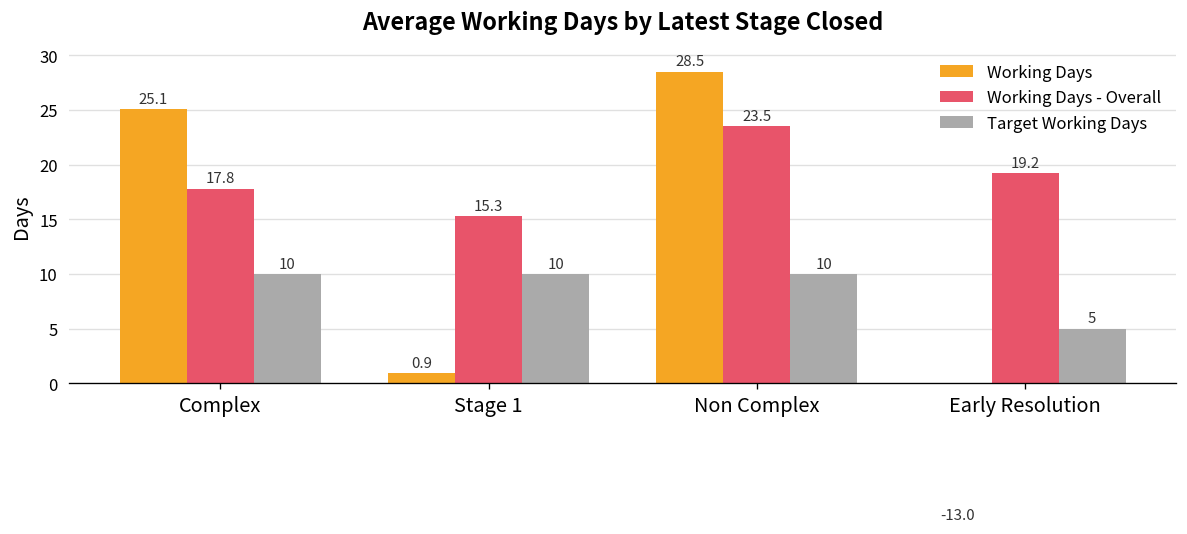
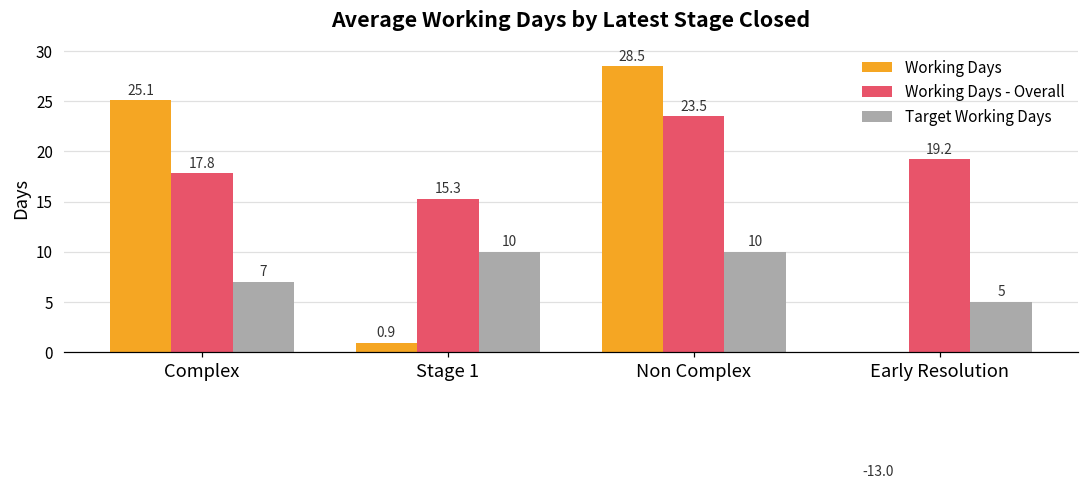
  {
    "Working Days": {
      "Complex": 25.1,
      "Stage 1": 0.9,
      "Non Complex": 28.5
    },
    "Working Days - Overall": {
      "Complex": 17.8,
      "Stage 1": 15.3,
      "Non Complex": 23.5,
      "Early Resolution": 19.2
    },
    "Target Working Days": {
-     "Complex": 10,
+     "Complex": 7,
      "Stage 1": 10,
      "Non Complex": 10,
      "Early Resolution": 5
    }
  }
